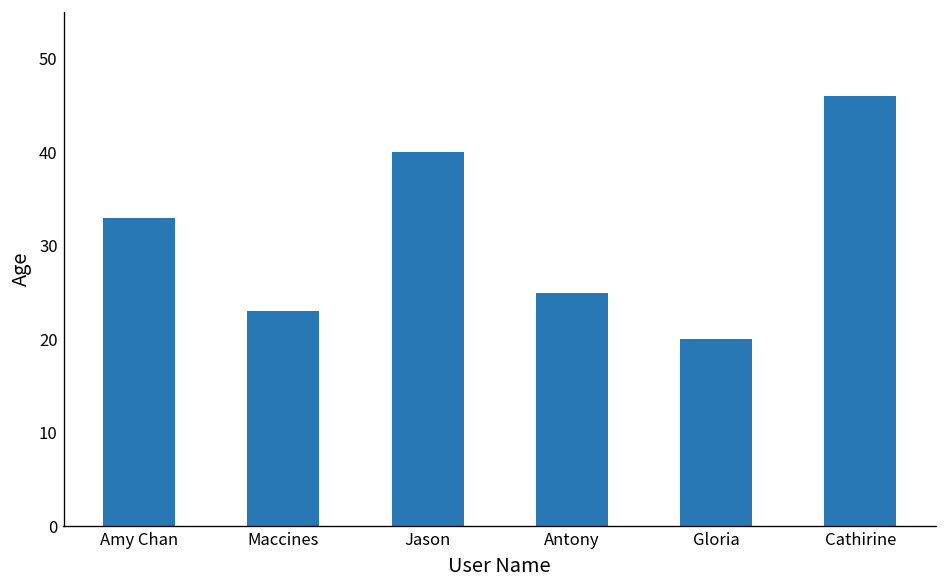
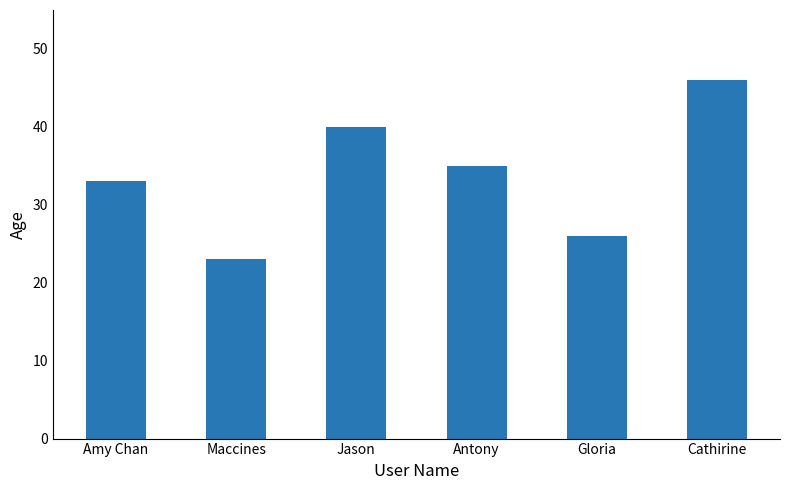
  {
    "Amy Chan": 33,
    "Maccines": 23,
    "Jason": 40,
-   "Antony": 25,
-   "Gloria": 20,
+   "Antony": 35,
+   "Gloria": 26,
    "Cathirine": 46
  }
